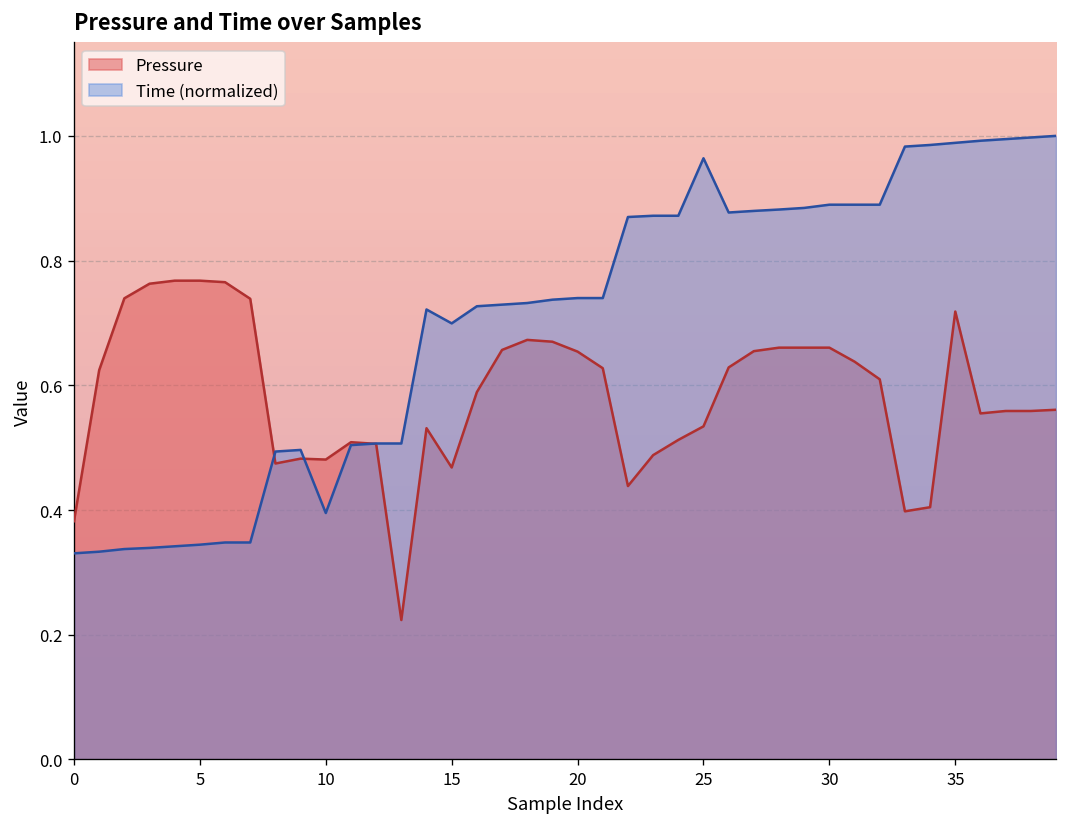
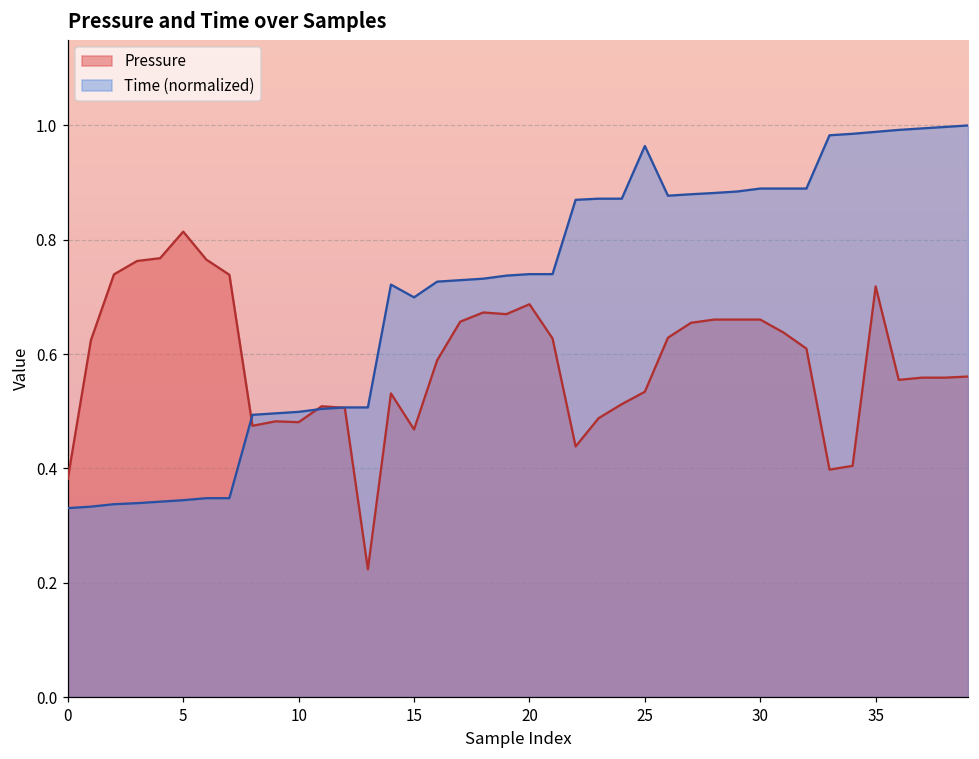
  {
    "Pressure": {
      "0": 0.38,
-     "5": 0.77,
+     "5": 0.81,
      "10": 0.48,
      "15": 0.47,
-     "20": 0.65,
+     "20": 0.69,
      "25": 0.53,
      "30": 0.66,
      "35": 0.72
    },
    "Time (normalized)": {
      "0": 0.33,
      "5": 0.34,
-     "10": 0.40,
+     "10": 0.50,
      "15": 0.70,
      "20": 0.74,
      "25": 0.96,
      "30": 0.89,
      "35": 0.99
    }
  }
